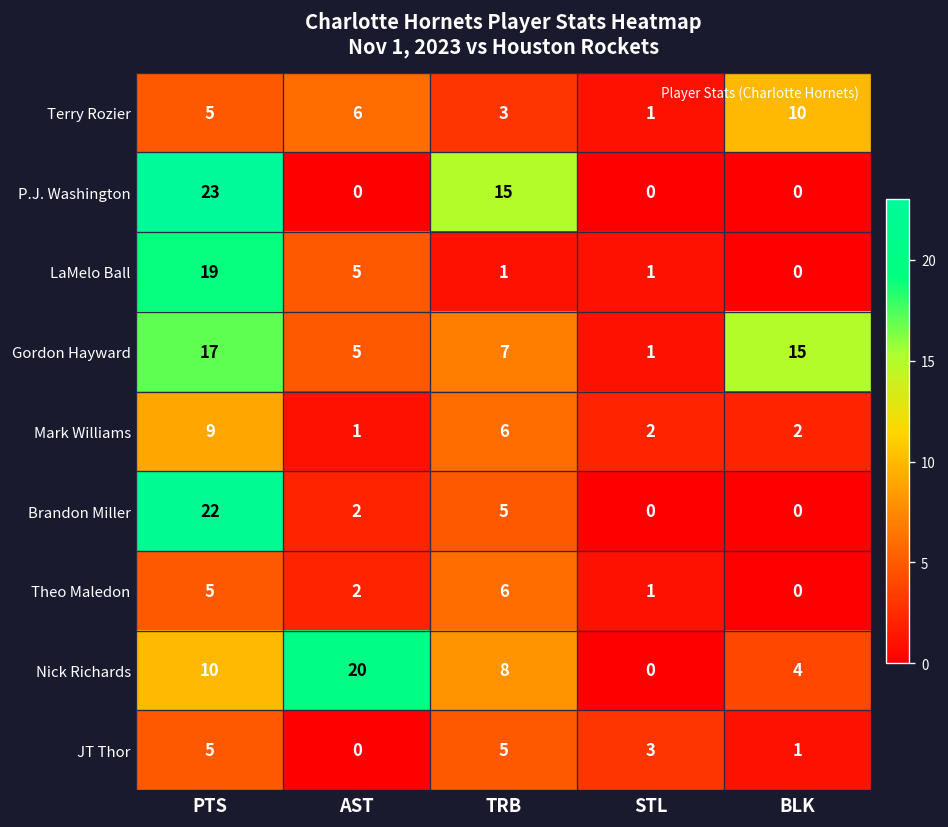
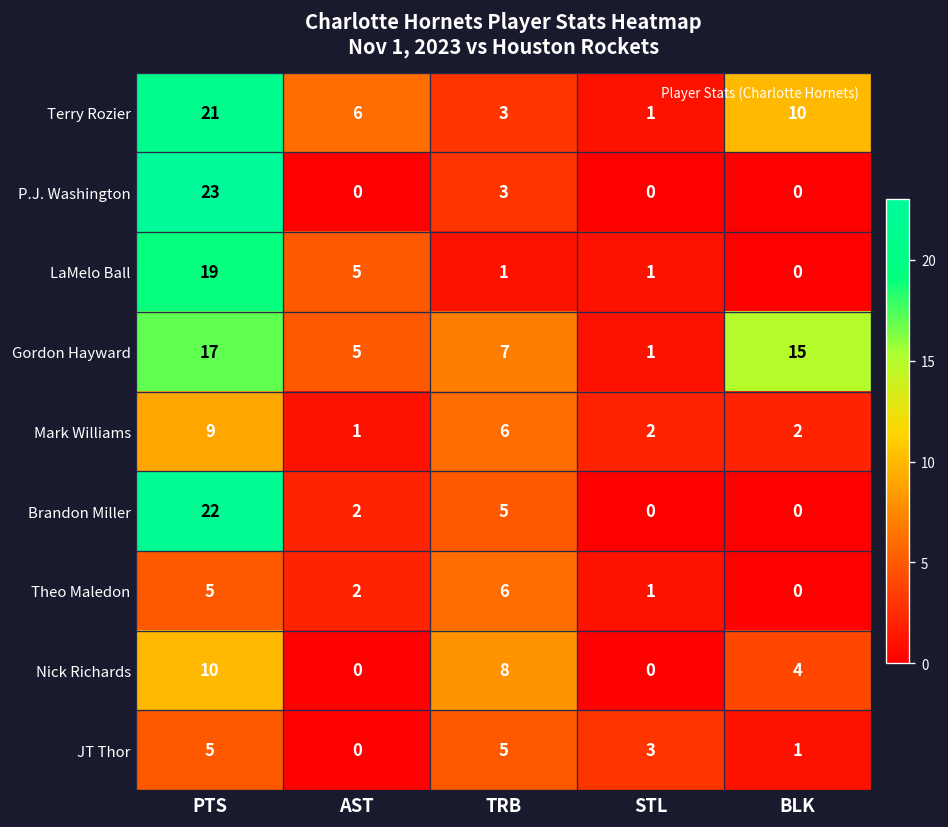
  {
    "Terry Rozier": {
-     "PTS": 5,
+     "PTS": 21,
      "AST": 6,
      "TRB": 3,
      "STL": 1,
      "BLK": 10
    },
    "P.J. Washington": {
      "PTS": 23,
      "AST": 0,
-     "TRB": 15,
+     "TRB": 3,
      "STL": 0,
      "BLK": 0
    },
    "LaMelo Ball": {
      "PTS": 19,
      "AST": 5,
      "TRB": 1,
      "STL": 1,
      "BLK": 0
    },
    "Gordon Hayward": {
      "PTS": 17,
      "AST": 5,
      "TRB": 7,
      "STL": 1,
      "BLK": 15
    },
    "Mark Williams": {
      "PTS": 9,
      "AST": 1,
      "TRB": 6,
      "STL": 2,
      "BLK": 2
    },
    "Brandon Miller": {
      "PTS": 22,
      "AST": 2,
      "TRB": 5,
      "STL": 0,
      "BLK": 0
    },
    "Theo Maledon": {
      "PTS": 5,
      "AST": 2,
      "TRB": 6,
      "STL": 1,
      "BLK": 0
    },
    "Nick Richards": {
      "PTS": 10,
-     "AST": 20,
+     "AST": 0,
      "TRB": 8,
      "STL": 0,
      "BLK": 4
    },
    "JT Thor": {
      "PTS": 5,
      "AST": 0,
      "TRB": 5,
      "STL": 3,
      "BLK": 1
    }
  }
